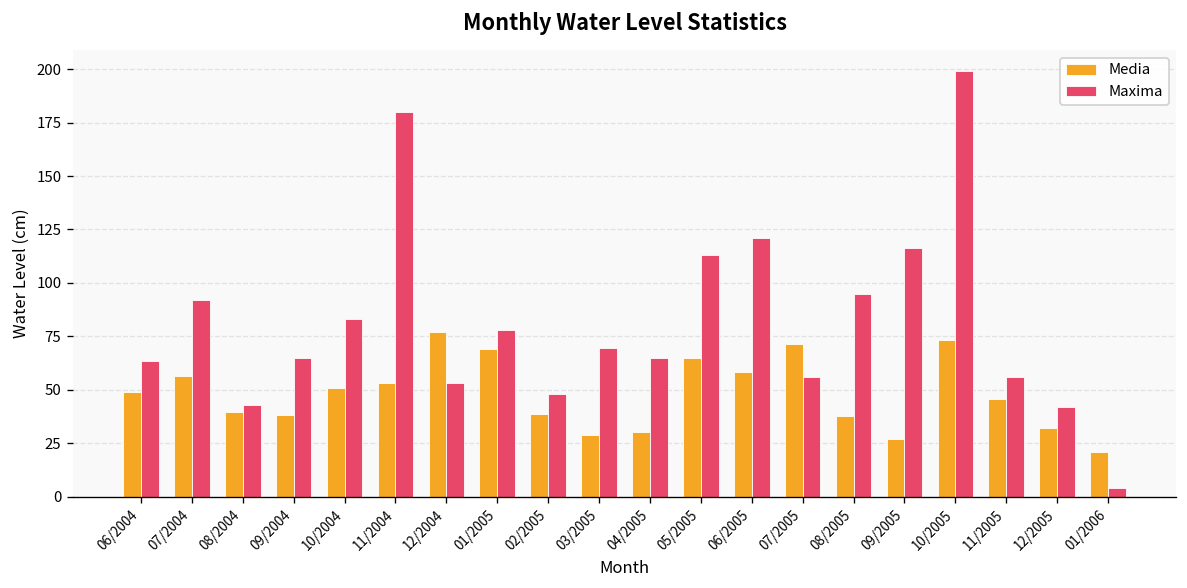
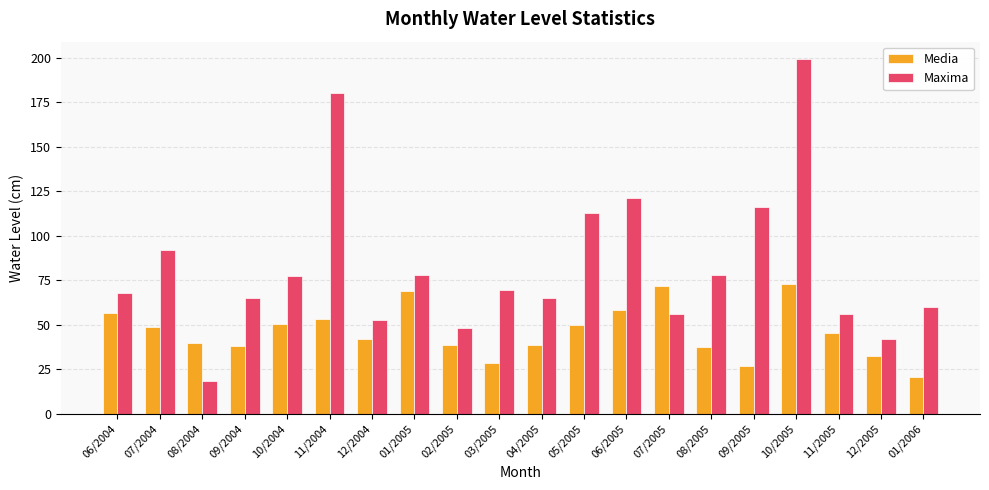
  {
    "Media": {
-     "06/2004": 49,
-     "07/2004": 56,
+     "06/2004": 57,
+     "07/2004": 49,
      "08/2004": 40,
      "09/2004": 38,
      "10/2004": 51,
      "11/2004": 53,
-     "12/2004": 77,
+     "12/2004": 42,
      "01/2005": 69,
      "02/2005": 39,
      "03/2005": 29,
-     "04/2005": 30,
-     "05/2005": 65,
+     "04/2005": 39,
+     "05/2005": 50,
      "06/2005": 58,
      "07/2005": 72,
      "08/2005": 38,
      "09/2005": 27,
      "10/2005": 73,
      "11/2005": 46,
      "12/2005": 32,
      "01/2006": 21
    },
    "Maxima": {
-     "06/2004": 63,
+     "06/2004": 68,
      "07/2004": 92,
-     "08/2004": 43,
+     "08/2004": 18,
      "09/2004": 65,
-     "10/2004": 83,
+     "10/2004": 78,
      "11/2004": 180,
      "12/2004": 53,
      "01/2005": 78,
      "02/2005": 48,
      "03/2005": 70,
      "04/2005": 65,
      "05/2005": 113,
      "06/2005": 121,
      "07/2005": 56,
-     "08/2005": 95,
+     "08/2005": 78,
      "09/2005": 116,
      "10/2005": 199,
      "11/2005": 56,
      "12/2005": 42,
-     "01/2006": 4
+     "01/2006": 60
    }
  }
